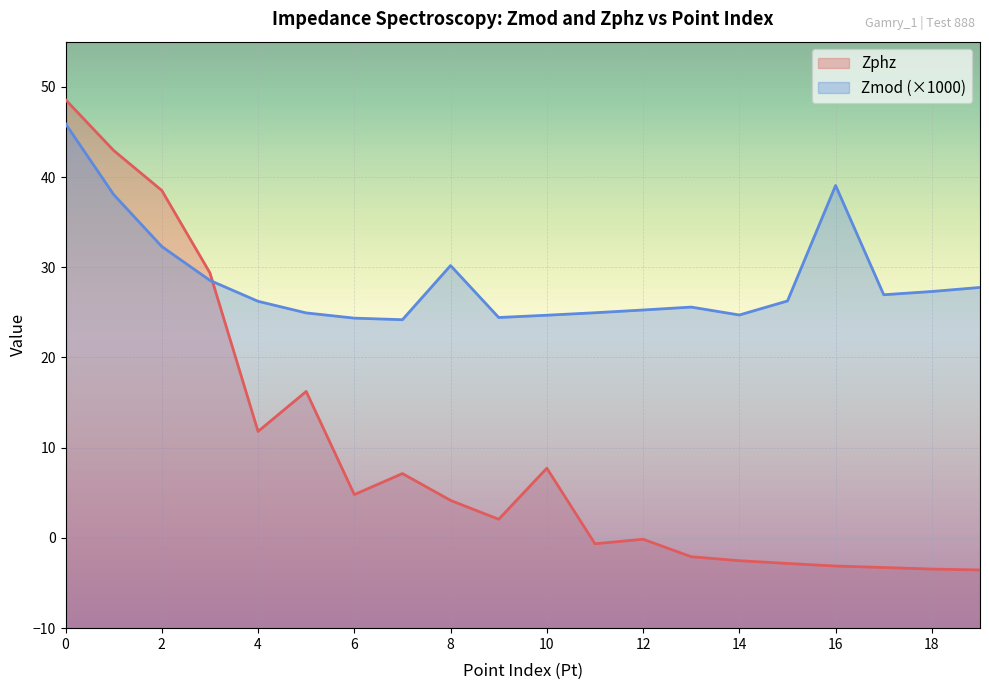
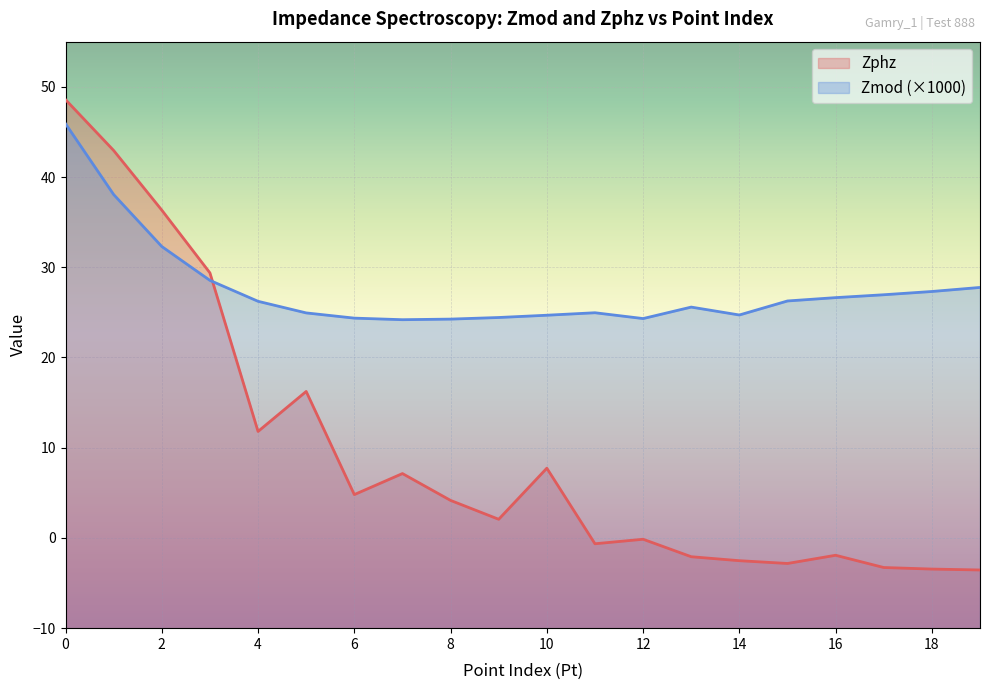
  {
    "Zphz": {
      "0": 49,
-     "2": 39,
+     "2": 36,
      "4": 12,
      "6": 5,
      "8": 4,
      "10": 8,
      "12": 0,
      "14": -3,
-     "16": -3,
+     "16": -2,
      "18": -3
    },
    "Zmod (×1000)": {
      "0": 46,
      "2": 32,
      "4": 26,
      "6": 24,
-     "8": 30,
+     "8": 24,
      "10": 25,
-     "12": 25,
+     "12": 24,
      "14": 25,
-     "16": 39,
+     "16": 27,
      "18": 27
    }
  }
